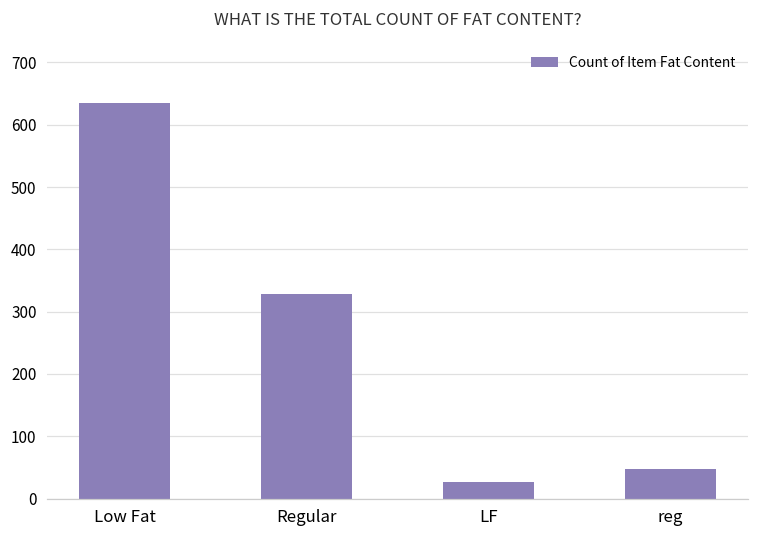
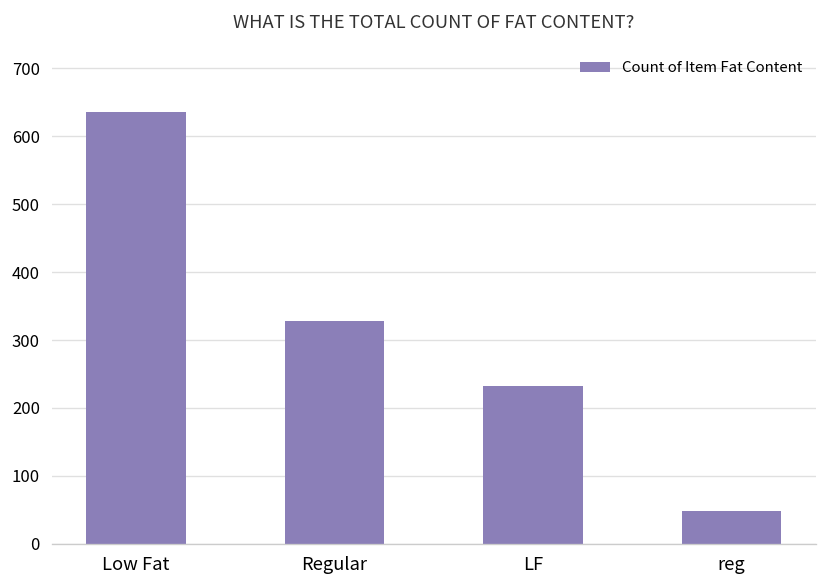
  {
    "Low Fat": 640,
    "Regular": 330,
-   "LF": 30,
+   "LF": 230,
    "reg": 50
  }
